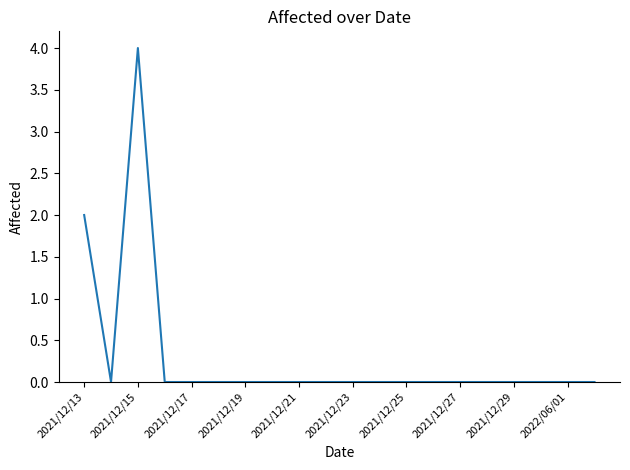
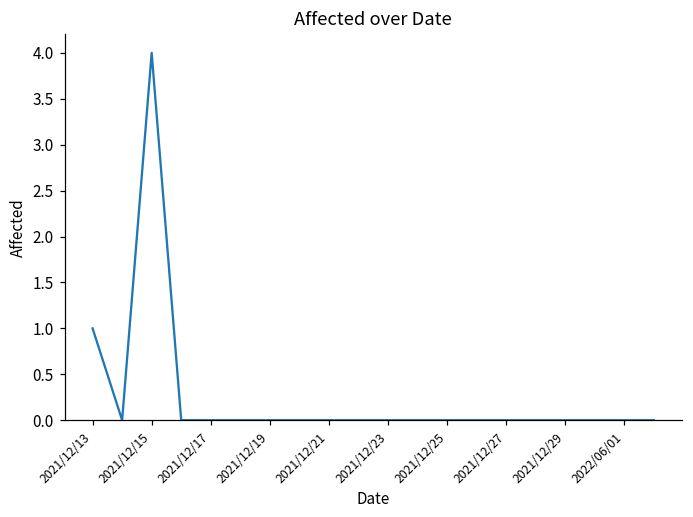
  {
-   "2021/12/13": 2,
+   "2021/12/13": 1,
    "2021/12/15": 4,
    "2021/12/17": 0,
    "2021/12/19": 0,
    "2021/12/21": 0,
    "2021/12/23": 0,
    "2021/12/25": 0,
    "2021/12/27": 0,
    "2021/12/29": 0,
    "2022/06/01": 0
  }
